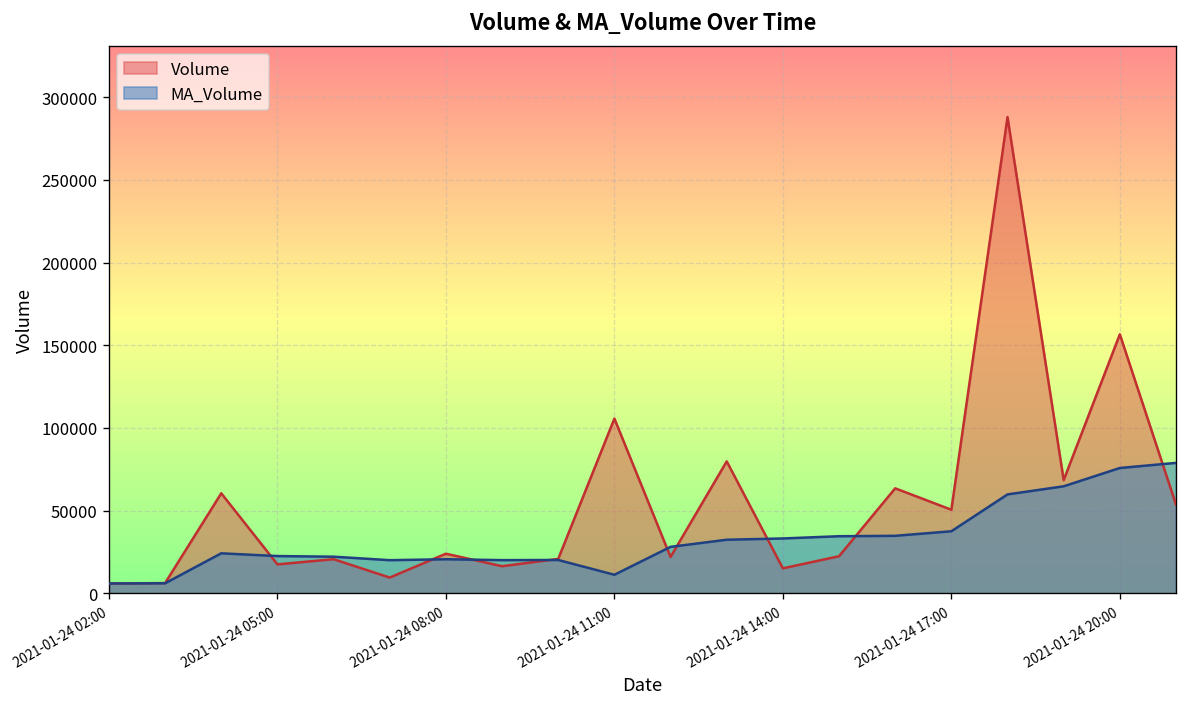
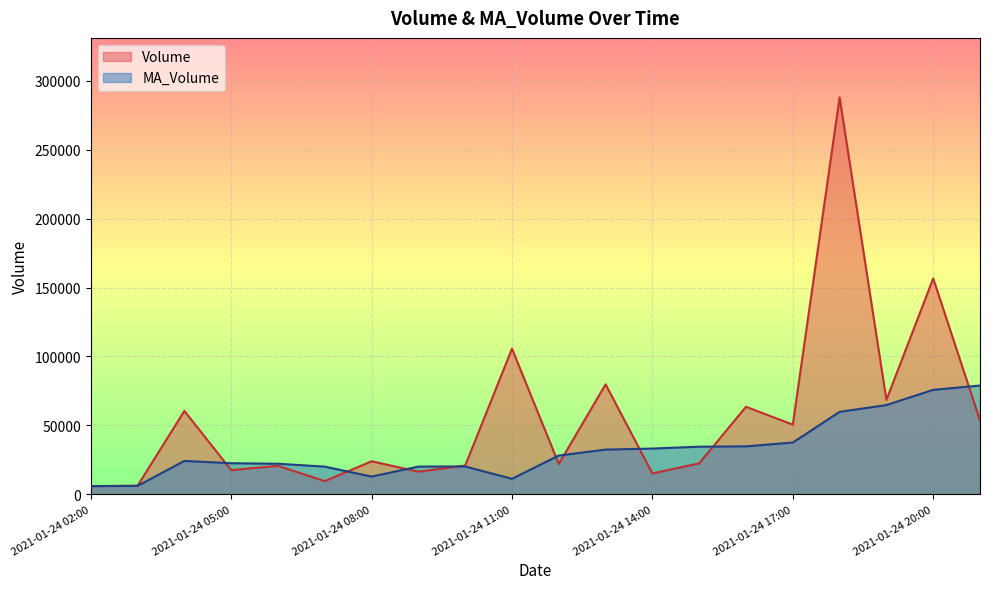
  {
    "Volume": {
      "2021-01-24 05:00": 18000,
      "2021-01-24 08:00": 24000,
      "2021-01-24 11:00": 106000,
      "2021-01-24 14:00": 15000,
      "2021-01-24 17:00": 51000,
      "2021-01-24 20:00": 157000
    },
    "MA_Volume": {
      "2021-01-24 05:00": 23000,
-     "2021-01-24 08:00": 21000,
+     "2021-01-24 08:00": 13000,
      "2021-01-24 11:00": 11000,
      "2021-01-24 14:00": 33000,
      "2021-01-24 17:00": 38000,
      "2021-01-24 20:00": 76000
    }
  }
